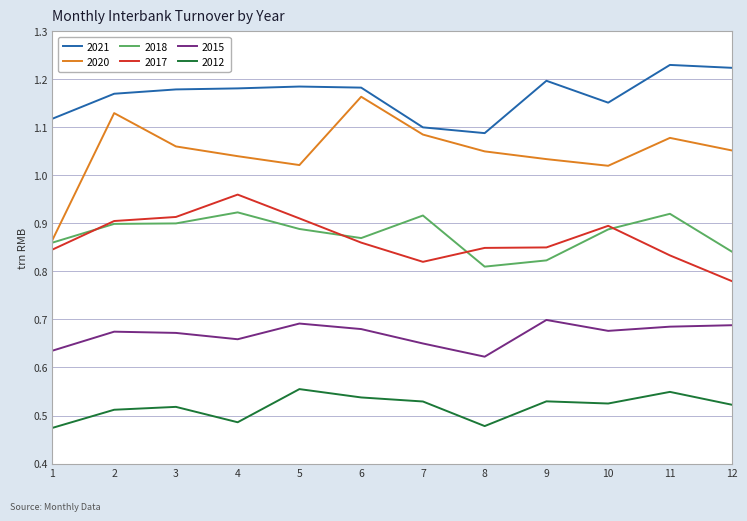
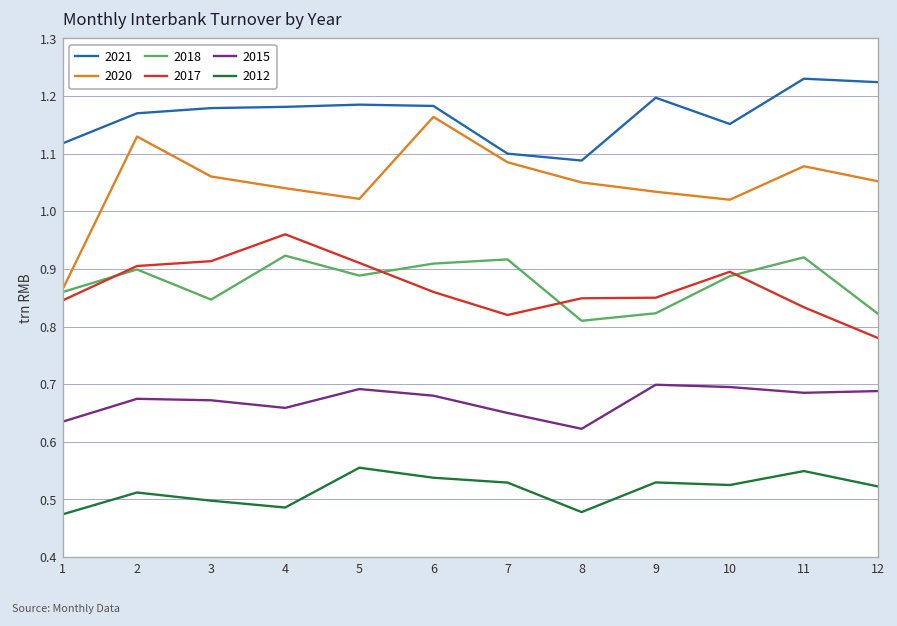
  {
    "2021": {
      "1": 1.12,
      "2": 1.17,
      "3": 1.18,
      "4": 1.18,
      "5": 1.19,
      "6": 1.18,
      "7": 1.10,
      "8": 1.09,
      "9": 1.20,
      "10": 1.15,
      "11": 1.23,
      "12": 1.22
    },
    "2020": {
      "1": 0.87,
      "2": 1.13,
      "3": 1.06,
      "4": 1.04,
      "5": 1.02,
      "6": 1.16,
      "7": 1.09,
      "8": 1.05,
      "9": 1.03,
      "10": 1.02,
      "11": 1.08,
      "12": 1.05
    },
    "2018": {
      "1": 0.86,
      "2": 0.90,
-     "3": 0.90,
+     "3": 0.85,
      "4": 0.92,
      "5": 0.89,
-     "6": 0.87,
+     "6": 0.91,
      "7": 0.92,
      "8": 0.81,
      "9": 0.82,
      "10": 0.89,
      "11": 0.92,
-     "12": 0.84
+     "12": 0.82
    },
    "2017": {
      "1": 0.85,
      "2": 0.91,
      "3": 0.91,
      "4": 0.96,
      "5": 0.91,
      "6": 0.86,
      "7": 0.82,
      "8": 0.85,
      "9": 0.85,
      "10": 0.90,
      "11": 0.83,
      "12": 0.78
    },
    "2015": {
      "1": 0.64,
      "2": 0.67,
      "3": 0.67,
      "4": 0.66,
      "5": 0.69,
      "6": 0.68,
      "7": 0.65,
      "8": 0.62,
      "9": 0.70,
-     "10": 0.68,
+     "10": 0.70,
      "11": 0.69,
      "12": 0.69
    },
    "2012": {
      "1": 0.47,
      "2": 0.51,
-     "3": 0.52,
+     "3": 0.50,
      "4": 0.49,
      "5": 0.56,
      "6": 0.54,
      "7": 0.53,
      "8": 0.48,
      "9": 0.53,
      "10": 0.53,
      "11": 0.55,
      "12": 0.52
    }
  }
